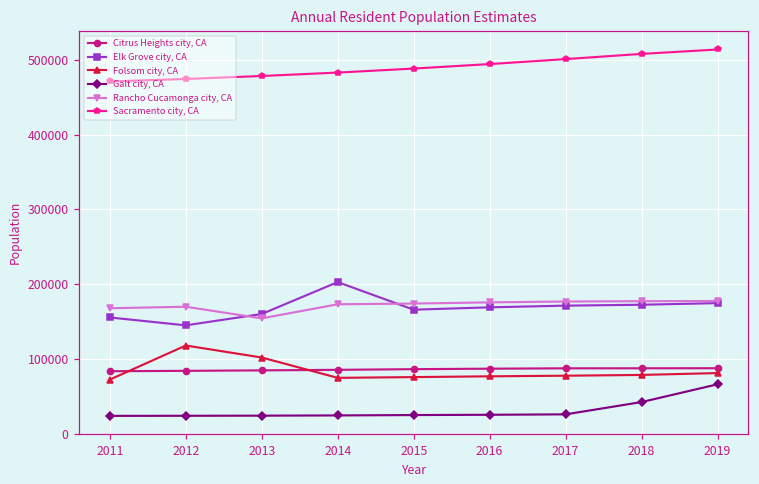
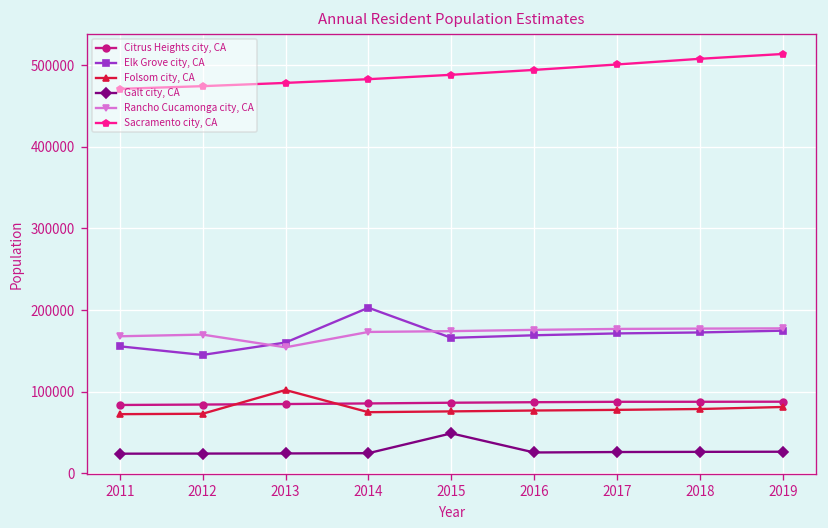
  {
    "Elk Grove city, CA": {
      "2011": 160000,
      "2012": 150000,
      "2013": 160000,
      "2014": 200000,
      "2015": 170000,
      "2016": 170000,
      "2017": 170000,
      "2018": 170000
    },
    "Folsom city, CA": {
      "2011": 70000,
-     "2012": 120000,
+     "2012": 70000,
      "2013": 100000,
      "2014": 70000,
      "2015": 80000,
      "2016": 80000,
      "2017": 80000,
      "2018": 80000,
      "2019": 80000
    },
    "Galt city, CA": {
      "2011": 20000,
      "2012": 20000,
      "2013": 20000,
      "2014": 20000,
-     "2015": 30000,
+     "2015": 50000,
      "2016": 30000,
      "2017": 30000,
-     "2018": 40000,
-     "2019": 70000
+     "2018": 30000,
+     "2019": 30000
    },
    "Rancho Cucamonga city, CA": {
      "2011": 170000,
      "2012": 170000,
      "2013": 150000,
      "2014": 170000,
      "2015": 170000,
      "2016": 180000,
      "2017": 180000,
      "2018": 180000
    }
  }
